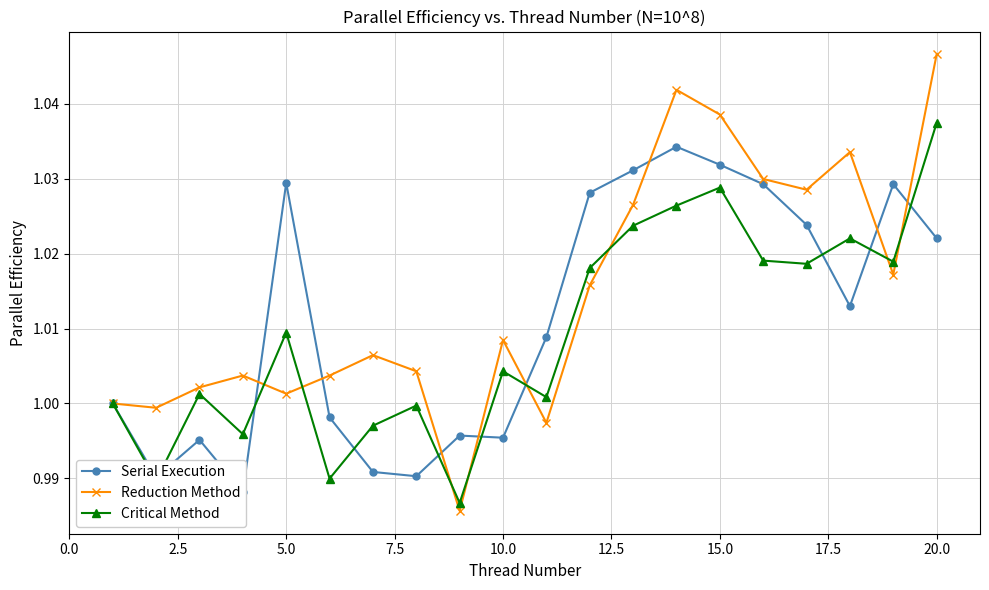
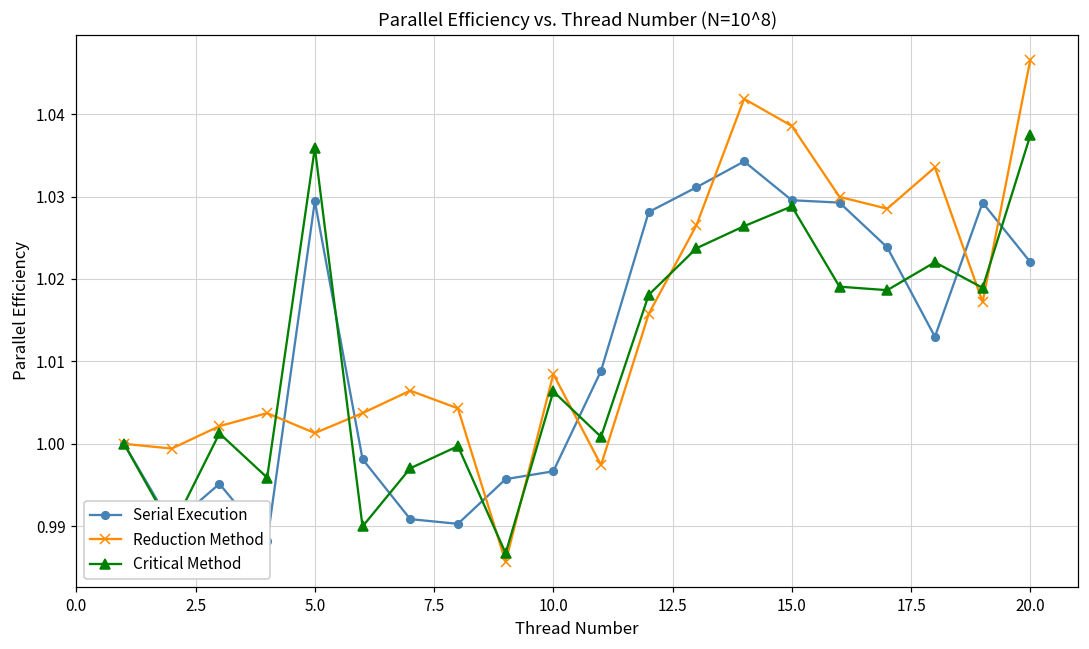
  {
    "Serial Execution": {
      "5.0": 1.029,
-     "10.0": 0.995,
-     "15.0": 1.032,
+     "10.0": 0.997,
+     "15.0": 1.030,
      "20.0": 1.022
    },
    "Reduction Method": {
      "5.0": 1.001,
      "10.0": 1.008,
      "15.0": 1.039,
      "20.0": 1.047
    },
    "Critical Method": {
-     "5.0": 1.009,
-     "10.0": 1.004,
+     "5.0": 1.036,
+     "10.0": 1.006,
      "15.0": 1.029,
      "20.0": 1.037
    }
  }
